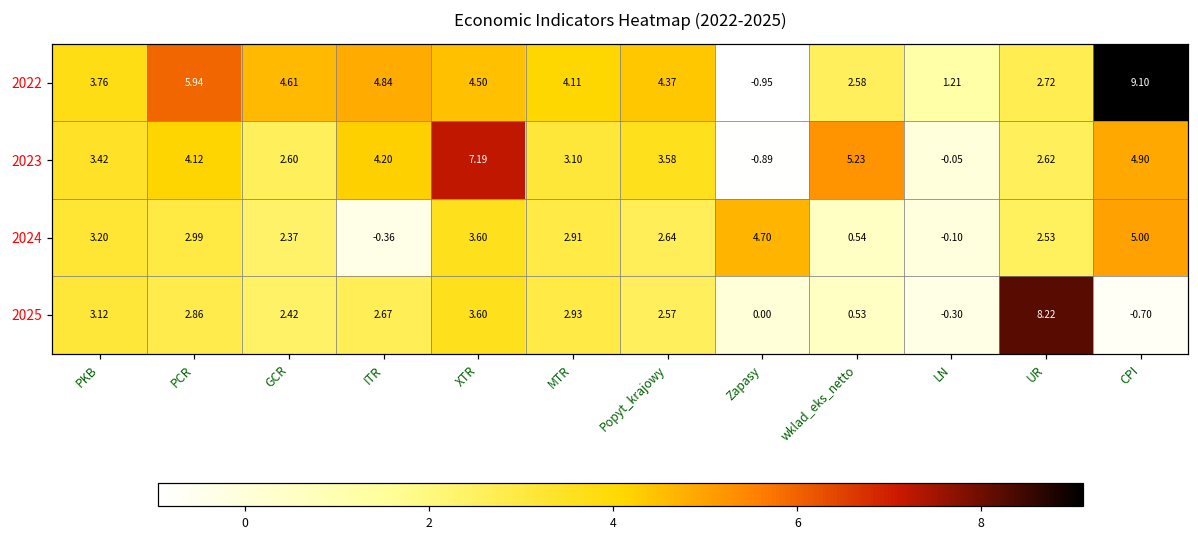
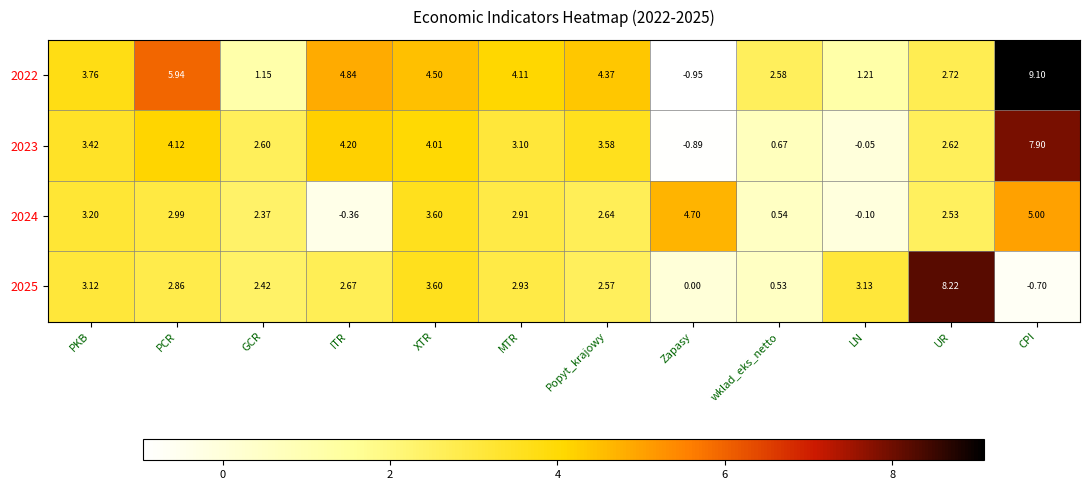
  {
    "2022": {
      "PKB": 3.76,
      "PCR": 5.94,
-     "GCR": 4.61,
+     "GCR": 1.15,
      "ITR": 4.84,
      "XTR": 4.50,
      "MTR": 4.11,
      "Popyt_krajowy": 4.37,
      "Zapasy": -0.95,
      "wklad_eks_netto": 2.58,
      "LN": 1.21,
      "UR": 2.72,
      "CPI": 9.10
    },
    "2023": {
      "PKB": 3.42,
      "PCR": 4.12,
      "GCR": 2.60,
      "ITR": 4.20,
-     "XTR": 7.19,
+     "XTR": 4.01,
      "MTR": 3.10,
      "Popyt_krajowy": 3.58,
      "Zapasy": -0.89,
-     "wklad_eks_netto": 5.23,
+     "wklad_eks_netto": 0.67,
      "LN": -0.05,
      "UR": 2.62,
-     "CPI": 4.90
+     "CPI": 7.90
    },
    "2024": {
      "PKB": 3.20,
      "PCR": 2.99,
      "GCR": 2.37,
      "ITR": -0.36,
      "XTR": 3.60,
      "MTR": 2.91,
      "Popyt_krajowy": 2.64,
      "Zapasy": 4.70,
      "wklad_eks_netto": 0.54,
      "LN": -0.10,
      "UR": 2.53,
      "CPI": 5.00
    },
    "2025": {
      "PKB": 3.12,
      "PCR": 2.86,
      "GCR": 2.42,
      "ITR": 2.67,
      "XTR": 3.60,
      "MTR": 2.93,
      "Popyt_krajowy": 2.57,
      "Zapasy": 0.00,
      "wklad_eks_netto": 0.53,
-     "LN": -0.30,
+     "LN": 3.13,
      "UR": 8.22,
      "CPI": -0.70
    }
  }
